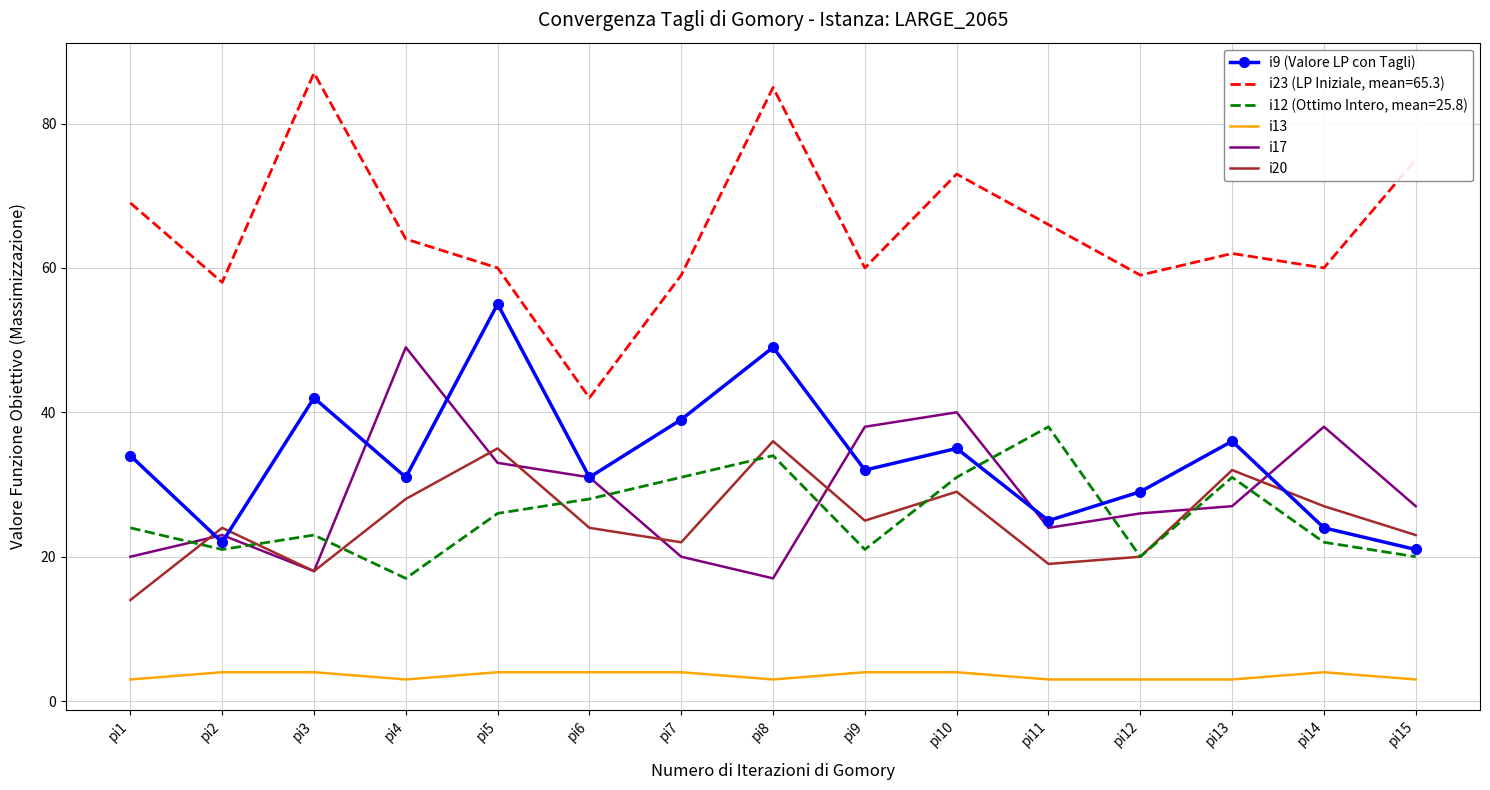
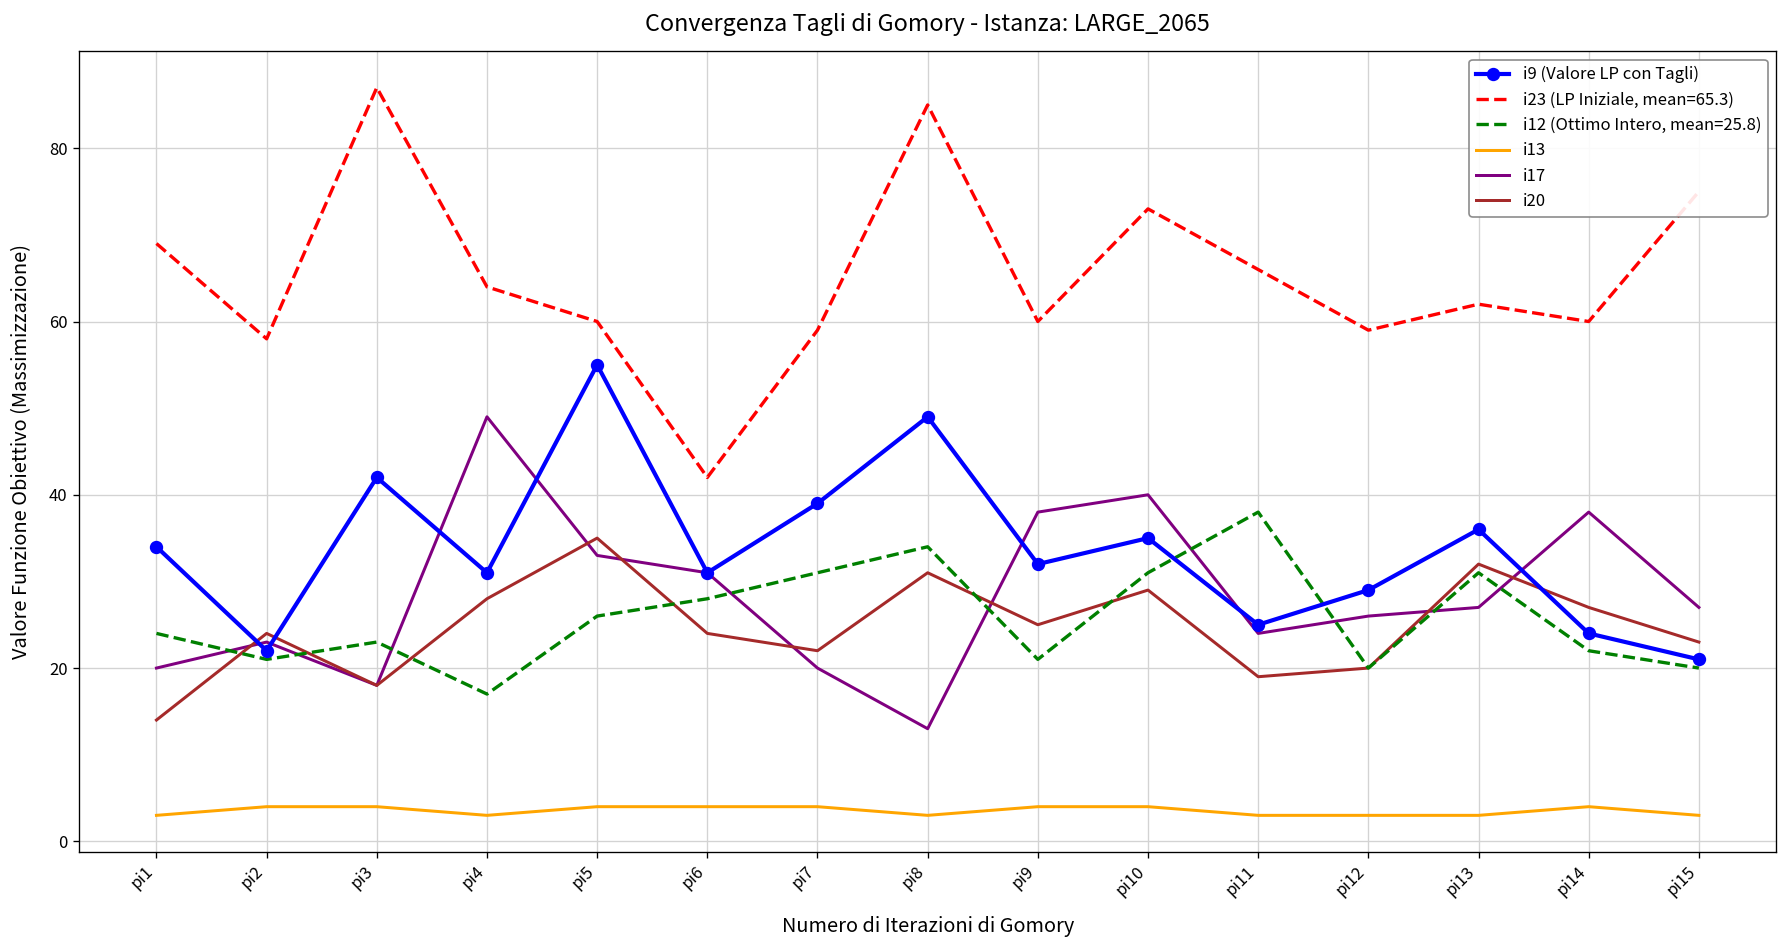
  {
    "i9 (Valore LP con Tagli)": {
      "pi1": 34,
      "pi2": 22,
      "pi3": 42,
      "pi4": 31,
      "pi5": 55,
      "pi7": 39,
      "pi8": 49,
      "pi9": 32,
      "pi10": 35,
      "pi11": 25,
      "pi12": 29,
      "pi13": 36,
      "pi14": 24,
      "pi15": 21
    },
    "i23 (LP Iniziale, mean=65.3)": {
      "pi1": 69,
      "pi2": 58,
      "pi3": 87,
      "pi4": 64,
      "pi5": 60,
      "pi6": 42,
      "pi7": 59,
      "pi8": 85,
      "pi9": 60,
      "pi10": 73,
      "pi11": 66,
      "pi12": 59,
      "pi13": 62,
      "pi14": 60
    },
    "i12 (Ottimo Intero, mean=25.8)": {
      "pi1": 24,
      "pi2": 21,
      "pi3": 23,
      "pi4": 17,
      "pi5": 26,
      "pi6": 28,
      "pi7": 31,
      "pi8": 34,
      "pi9": 21,
      "pi10": 31,
      "pi11": 38,
      "pi13": 31,
      "pi14": 22,
      "pi15": 20
    },
    "i13": {
      "pi1": 3,
      "pi2": 4,
      "pi3": 4,
      "pi4": 3,
      "pi5": 4,
      "pi6": 4,
      "pi7": 4,
      "pi8": 3,
      "pi9": 4,
      "pi10": 4,
      "pi11": 3,
      "pi12": 3,
      "pi13": 3,
      "pi14": 4,
      "pi15": 3
    },
    "i17": {
      "pi1": 20,
      "pi2": 23,
      "pi4": 49,
      "pi5": 33,
      "pi7": 20,
-     "pi8": 17,
+     "pi8": 13,
      "pi9": 38,
      "pi10": 40,
      "pi11": 24,
      "pi12": 26,
      "pi13": 27,
      "pi14": 38,
      "pi15": 27
    },
    "i20": {
      "pi1": 14,
      "pi2": 24,
      "pi4": 28,
      "pi5": 35,
      "pi6": 24,
      "pi7": 22,
-     "pi8": 36,
+     "pi8": 31,
      "pi9": 25,
      "pi10": 29,
      "pi11": 19,
      "pi13": 32,
      "pi14": 27,
      "pi15": 23
    }
  }
